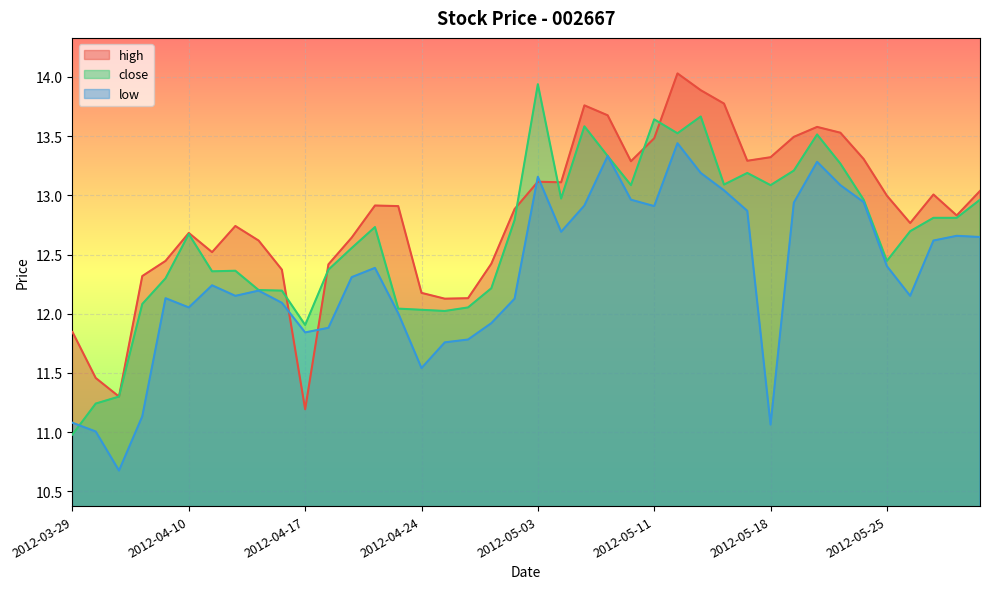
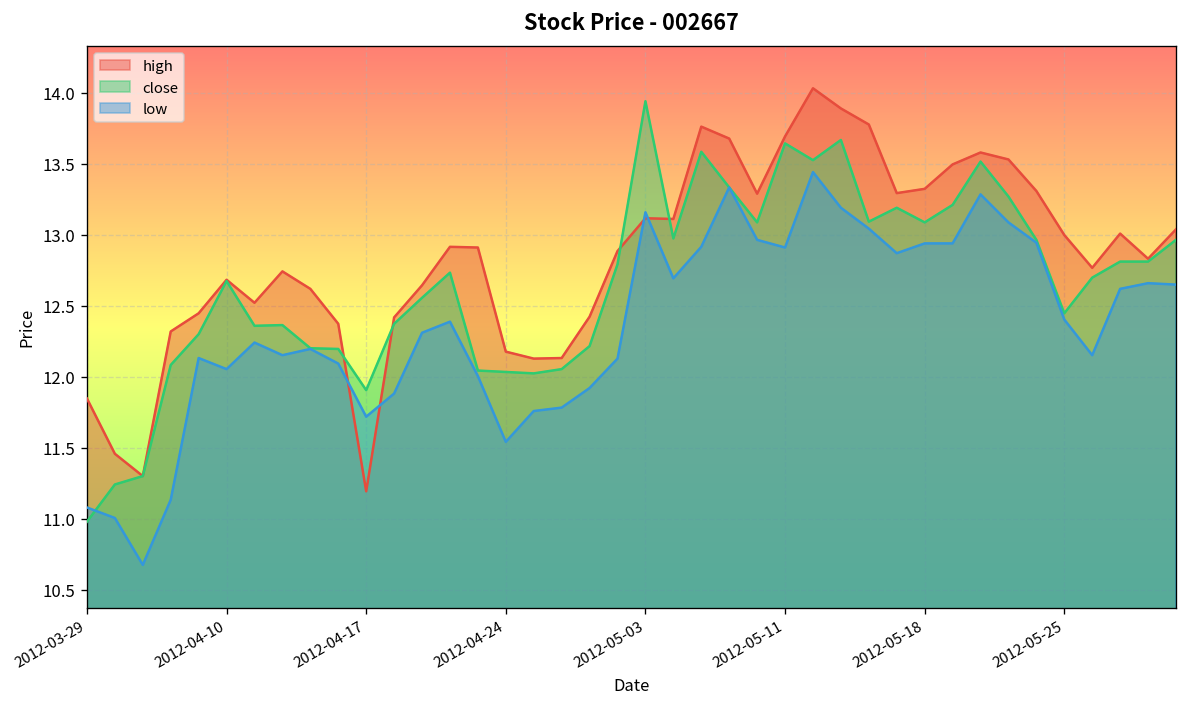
  {
    "high": {
      "2012-03-29": 11.85,
      "2012-04-17": 11.19,
      "2012-04-24": 12.18,
      "2012-05-03": 13.12,
-     "2012-05-11": 13.48,
+     "2012-05-11": 13.69,
      "2012-05-18": 13.32,
      "2012-05-25": 13.00
    },
    "close": {
      "2012-03-29": 10.98,
      "2012-04-17": 11.91,
      "2012-04-24": 12.03,
      "2012-05-03": 13.94,
      "2012-05-11": 13.64,
      "2012-05-18": 13.09,
      "2012-05-25": 12.45
    },
    "low": {
      "2012-03-29": 11.08,
      "2012-04-10": 12.05,
-     "2012-04-17": 11.84,
+     "2012-04-17": 11.72,
      "2012-04-24": 11.54,
      "2012-05-03": 13.16,
      "2012-05-11": 12.91,
-     "2012-05-18": 11.06,
+     "2012-05-18": 12.94,
      "2012-05-25": 12.40
    }
  }
